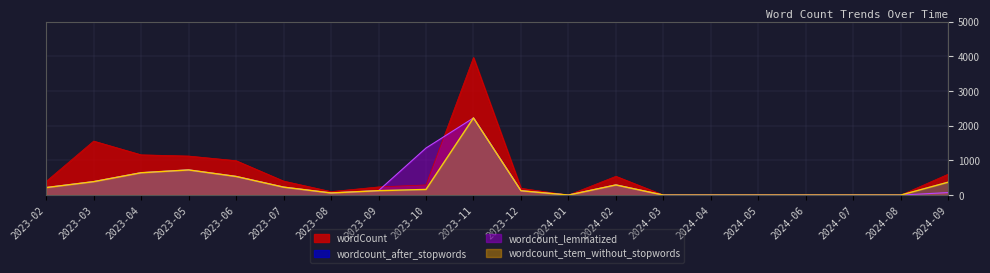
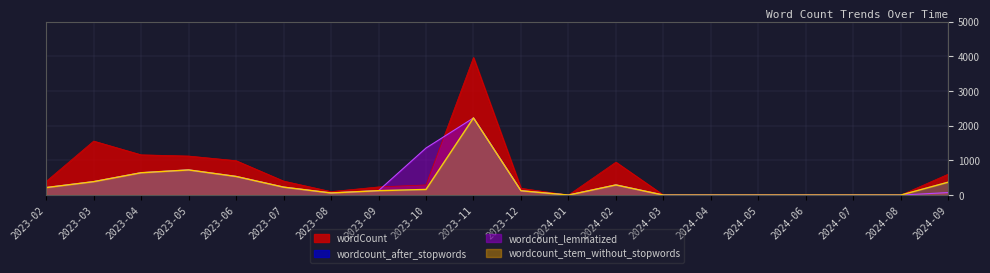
  {
    "wordCount": {
      "2023-02": 400,
      "2023-03": 1600,
      "2023-04": 1200,
      "2023-05": 1100,
      "2023-06": 1000,
      "2023-07": 400,
      "2023-09": 200,
      "2023-10": 300,
      "2023-11": 4000,
-     "2024-02": 500,
+     "2024-02": 1000,
      "2024-09": 600
    },
    "wordcount_stem_without_stopwords": {
      "2023-10": 200,
      "2024-09": 400
    },
    "wordcount_lemmatized": {
      "2023-10": 1400,
      "2024-09": 100
    }
  }
